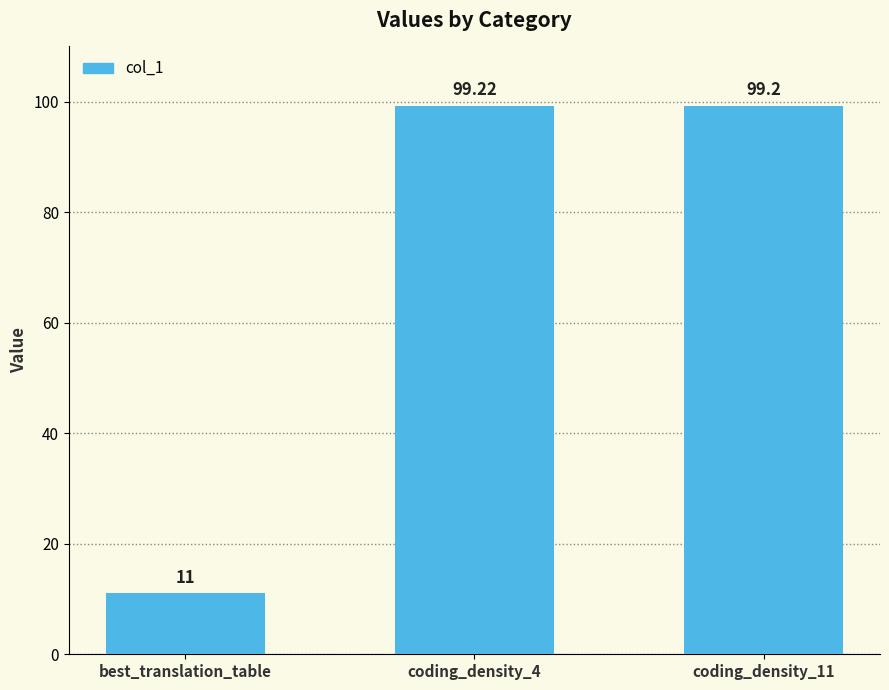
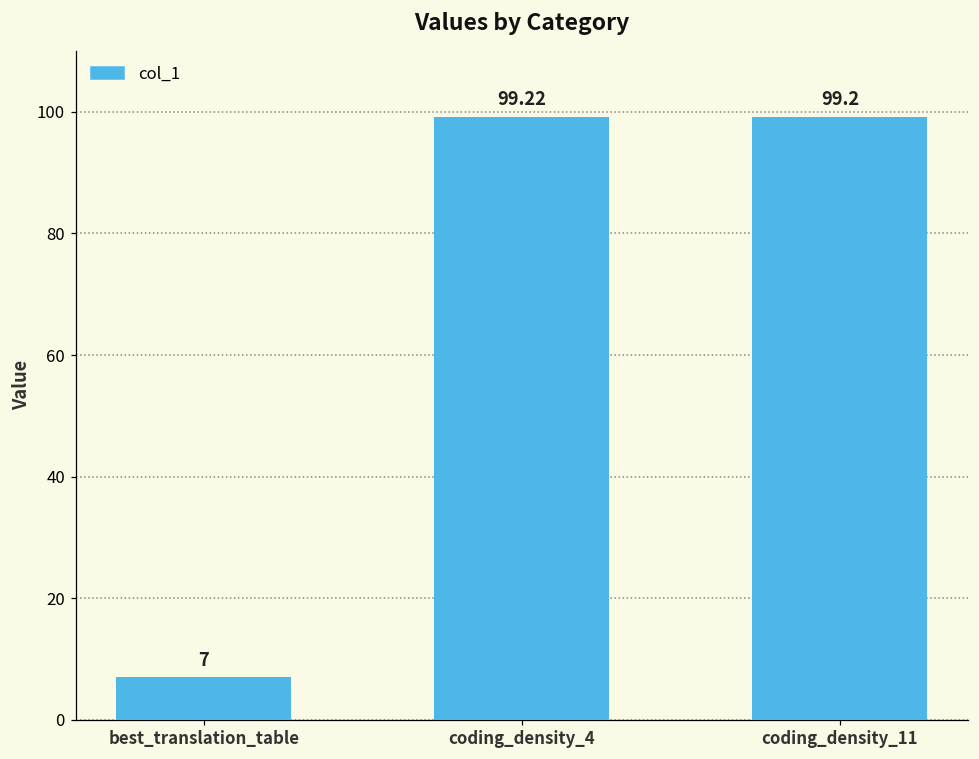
  {
-   "best_translation_table": 11,
+   "best_translation_table": 7,
    "coding_density_4": 99.22,
    "coding_density_11": 99.2
  }
